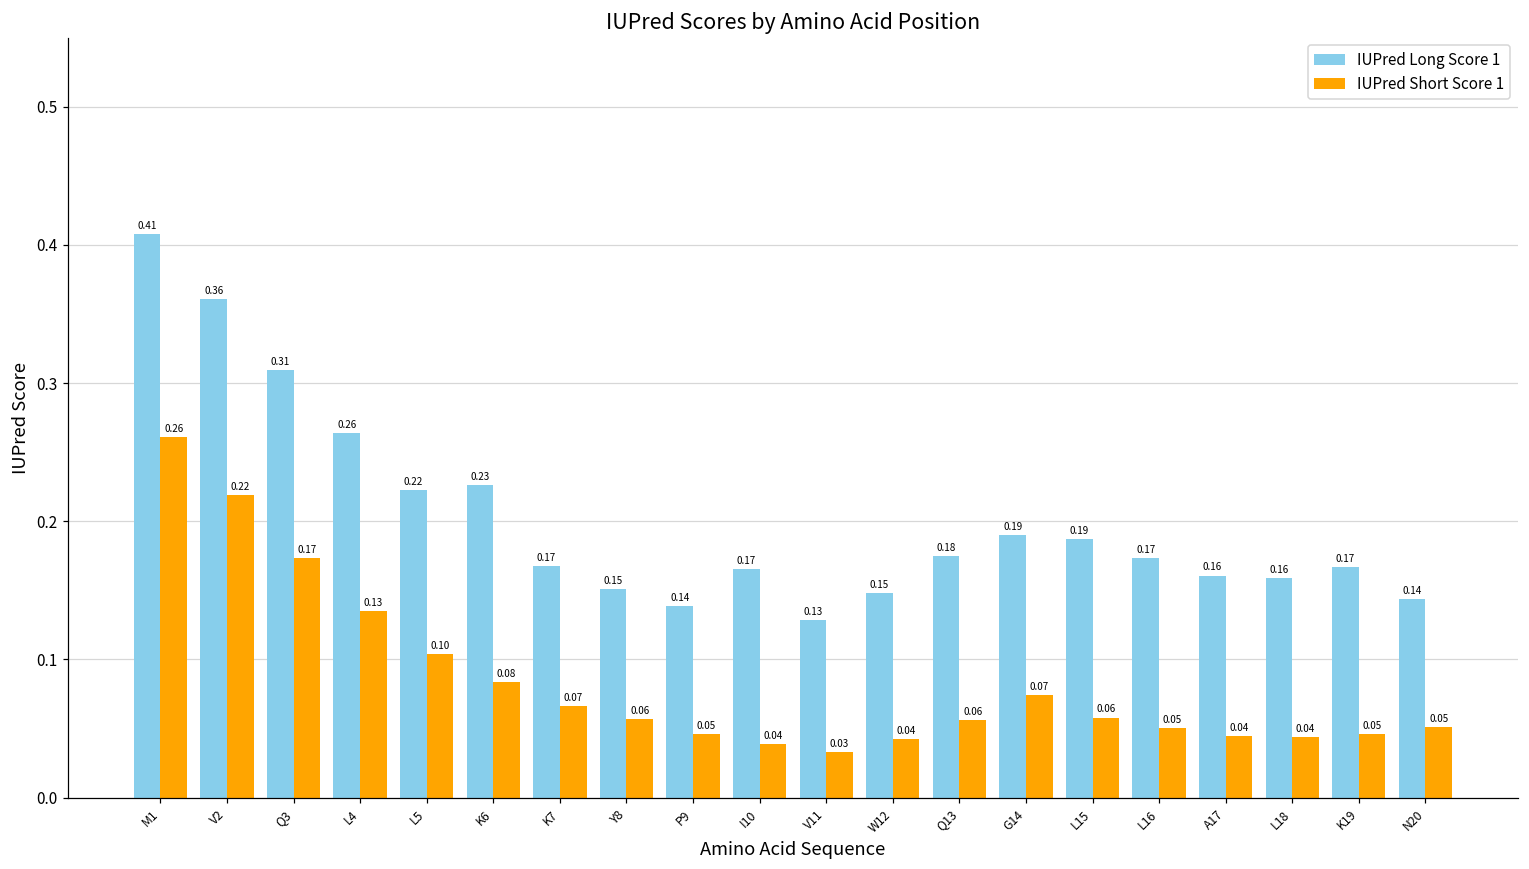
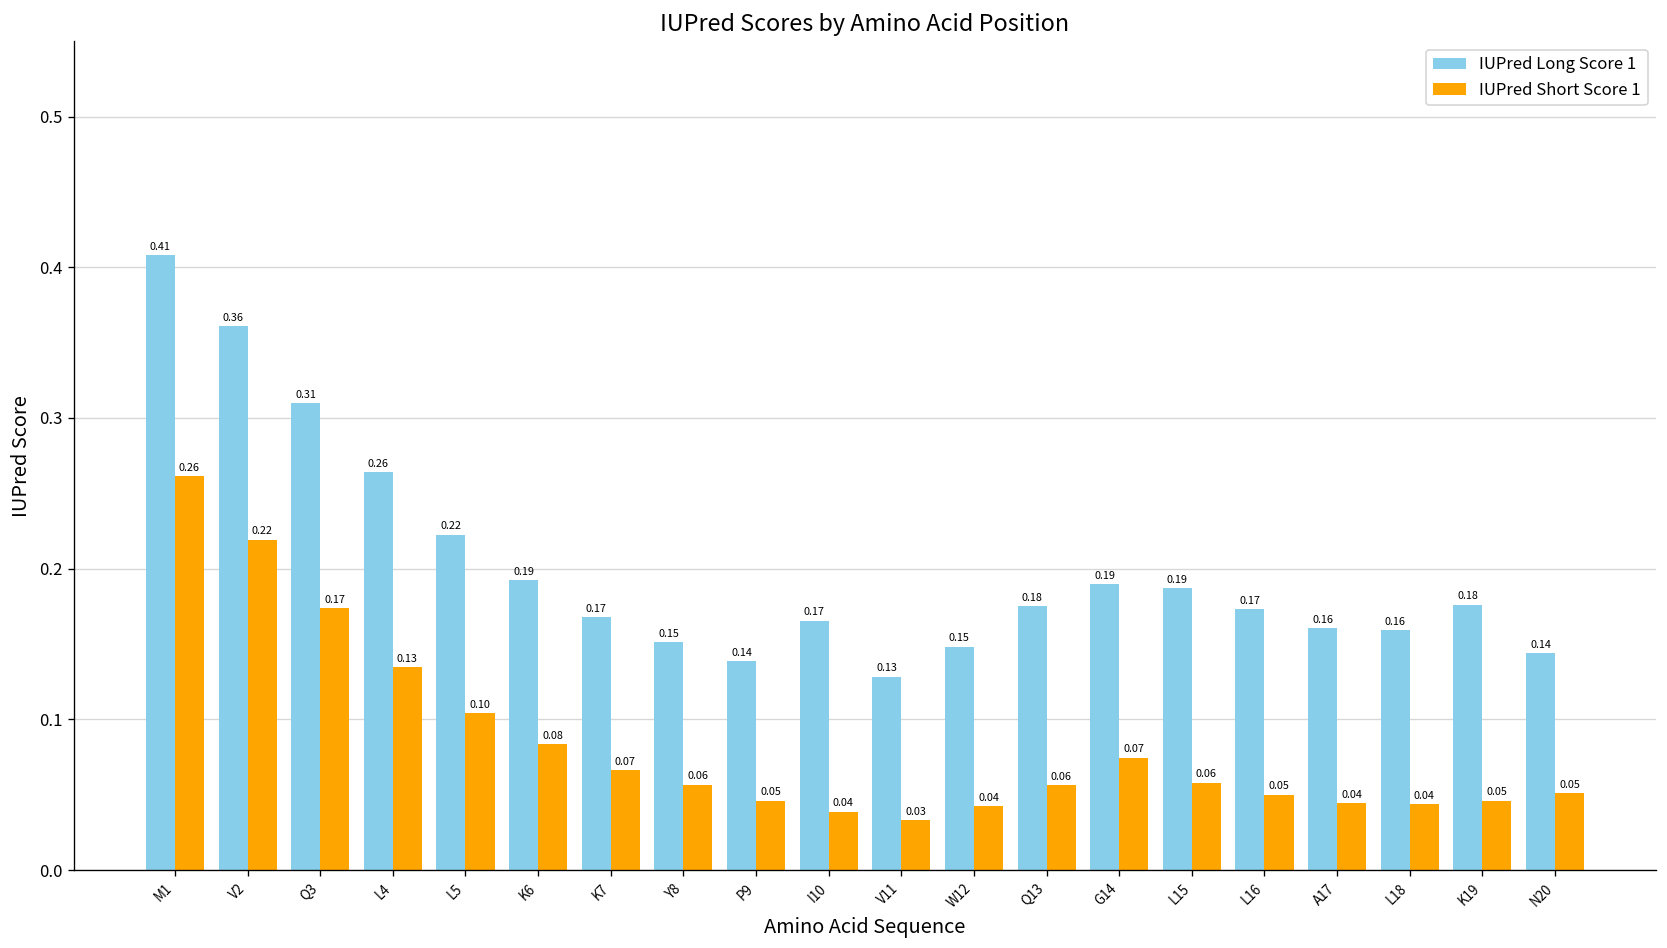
  {
    "IUPred Long Score 1": {
      "M1": 0.41,
      "V2": 0.36,
      "Q3": 0.31,
      "L4": 0.26,
      "L5": 0.22,
-     "K6": 0.23,
+     "K6": 0.19,
      "K7": 0.17,
      "Y8": 0.15,
      "P9": 0.14,
      "I10": 0.17,
      "V11": 0.13,
      "W12": 0.15,
      "Q13": 0.18,
      "G14": 0.19,
      "L15": 0.19,
      "L16": 0.17,
      "A17": 0.16,
      "L18": 0.16,
-     "K19": 0.17,
+     "K19": 0.18,
      "N20": 0.14
    },
    "IUPred Short Score 1": {
      "M1": 0.26,
      "V2": 0.22,
      "Q3": 0.17,
      "L4": 0.13,
      "L5": 0.10,
      "K6": 0.08,
      "K7": 0.07,
      "Y8": 0.06,
      "P9": 0.05,
      "I10": 0.04,
      "V11": 0.03,
      "W12": 0.04,
      "Q13": 0.06,
      "G14": 0.07,
      "L15": 0.06,
      "L16": 0.05,
      "A17": 0.04,
      "L18": 0.04,
      "K19": 0.05,
      "N20": 0.05
    }
  }
